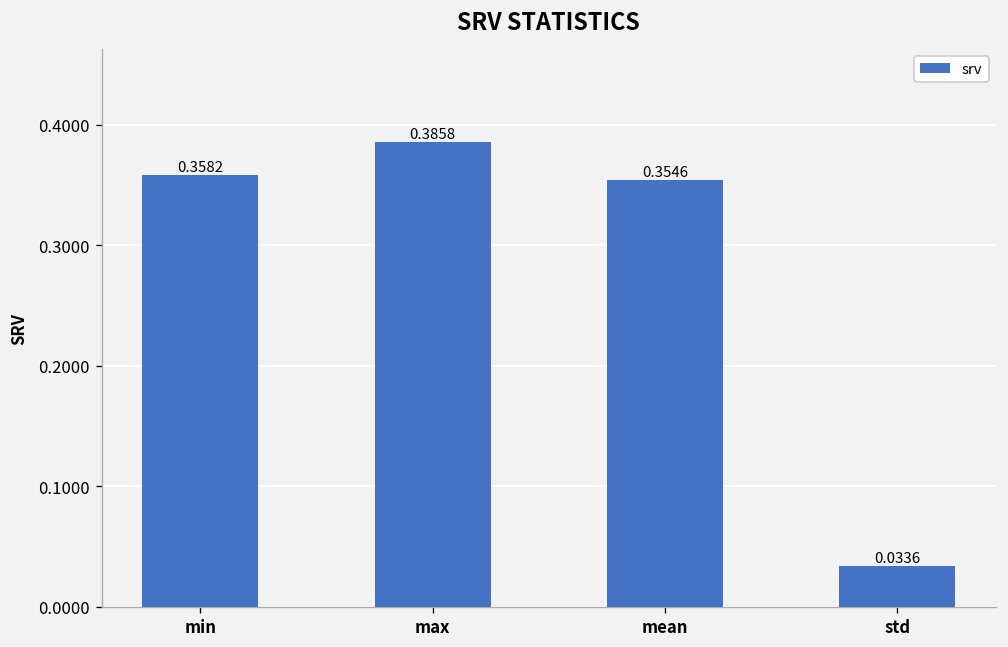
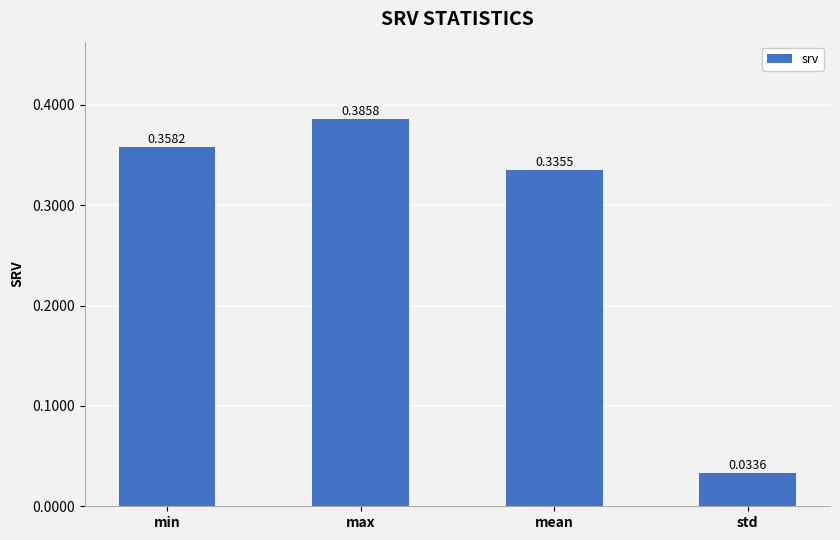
  {
    "min": 0.3582,
    "max": 0.3858,
-   "mean": 0.3546,
+   "mean": 0.3355,
    "std": 0.0336
  }
